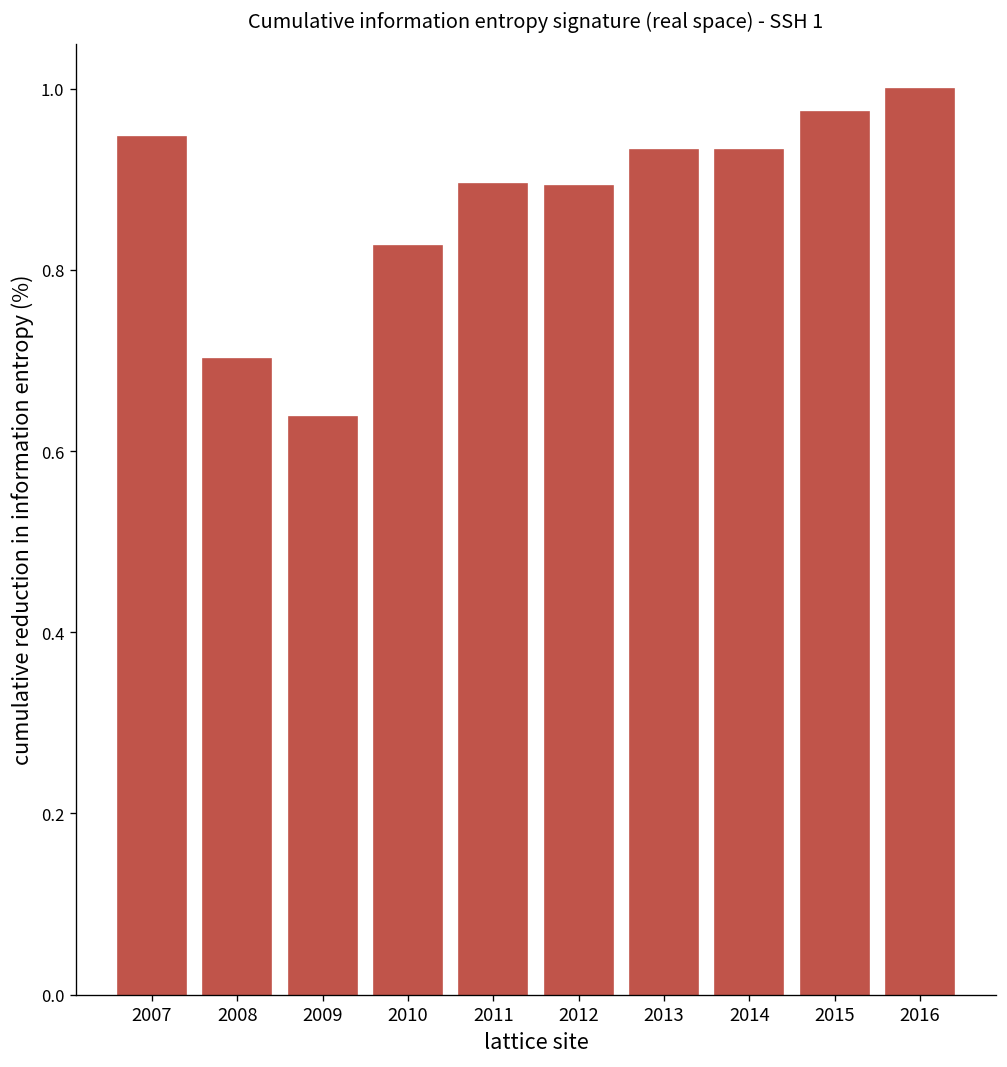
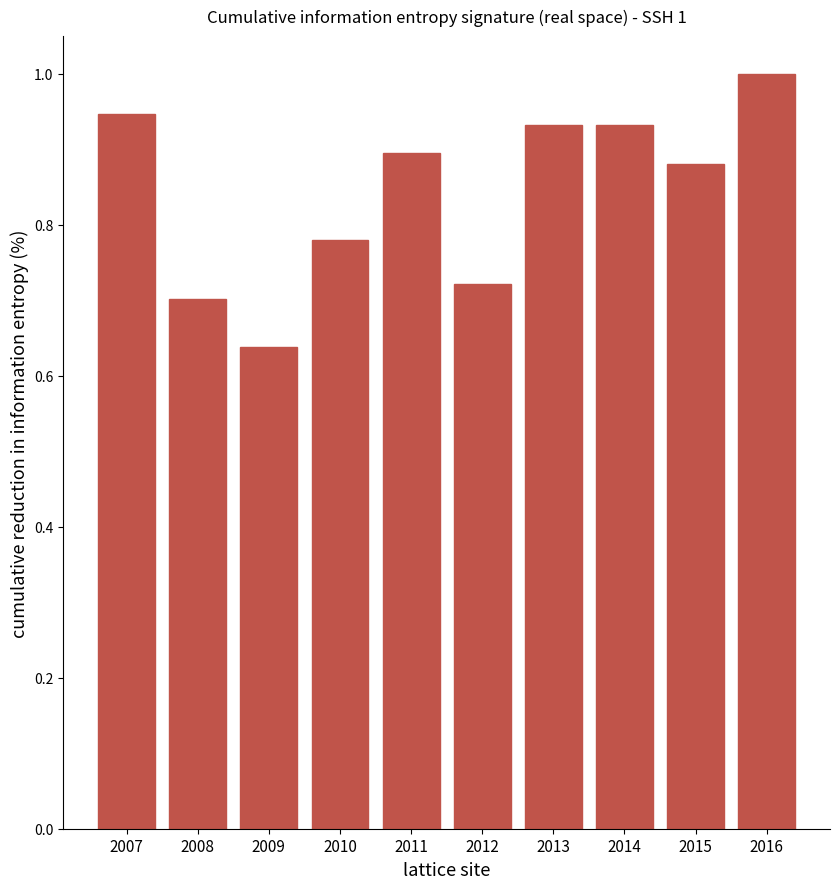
  {
    "2007": 0.95,
    "2008": 0.70,
    "2009": 0.64,
-   "2010": 0.83,
+   "2010": 0.78,
    "2011": 0.89,
-   "2012": 0.89,
+   "2012": 0.72,
    "2013": 0.93,
    "2014": 0.93,
-   "2015": 0.97,
+   "2015": 0.88,
    "2016": 1.00
  }
